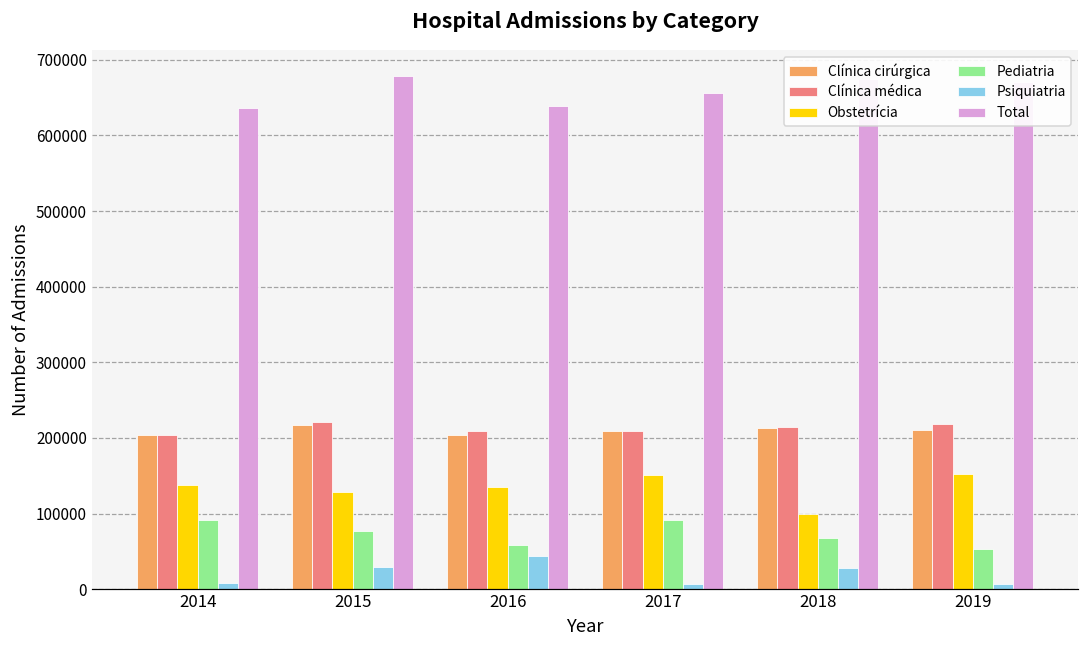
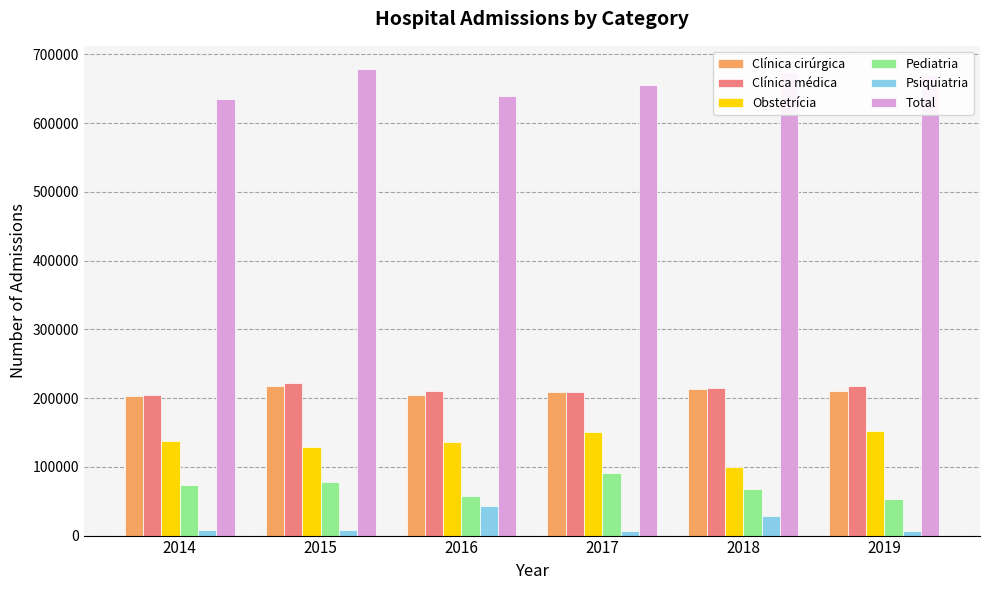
  {
    "Obstetrícia": {
      "2014": 140000,
      "2015": 130000,
      "2016": 140000,
      "2017": 150000,
      "2018": 100000,
      "2019": 150000
    },
    "Pediatria": {
-     "2014": 90000,
+     "2014": 70000,
      "2015": 80000,
      "2016": 60000,
      "2017": 90000,
      "2018": 70000,
      "2019": 50000
    },
    "Psiquiatria": {
      "2014": 10000,
-     "2015": 30000,
+     "2015": 10000,
      "2016": 40000,
      "2017": 10000,
      "2018": 30000,
      "2019": 10000
    },
    "Total": {
      "2014": 640000,
      "2015": 680000,
      "2016": 640000,
      "2017": 660000
    }
  }
